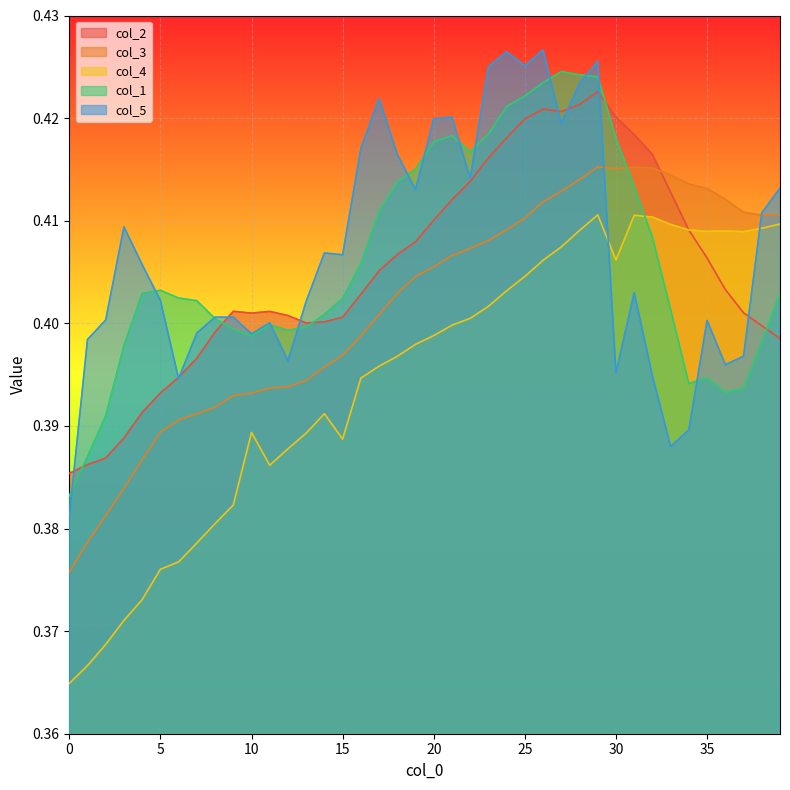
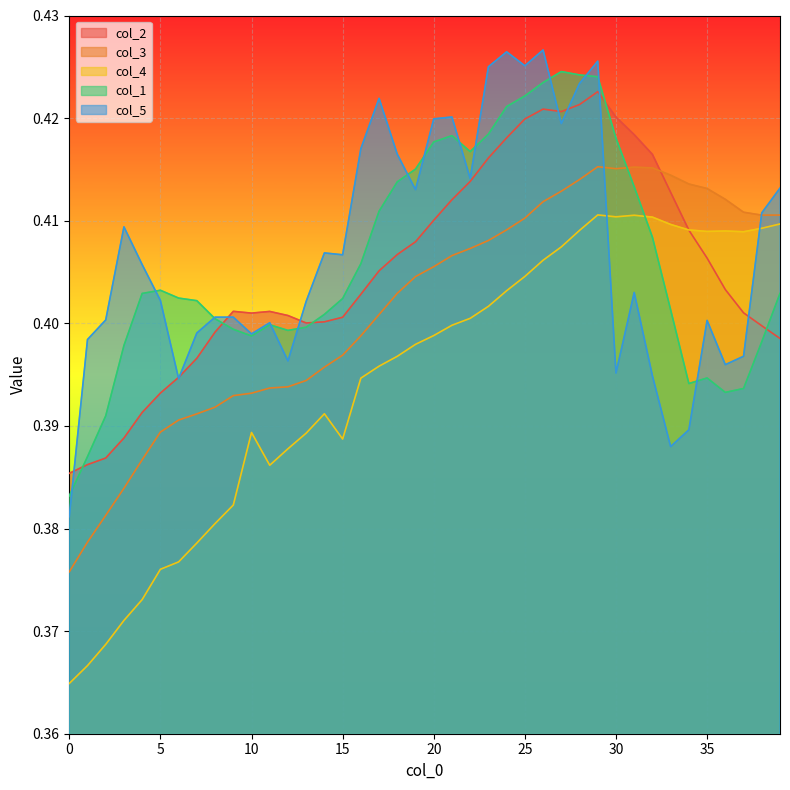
  {
    "col_4": {
      "0": 0.3649,
      "5": 0.3760,
      "10": 0.3894,
      "15": 0.3887,
      "20": 0.3988,
      "25": 0.4046,
-     "30": 0.4062,
+     "30": 0.4104,
      "35": 0.4090
    },
    "col_1": {
      "0": 0.3832,
      "5": 0.4032,
      "15": 0.4024,
      "20": 0.4177,
      "25": 0.4222,
      "30": 0.4180,
      "35": 0.3947
    },
    "col_5": {
      "0": 0.3812,
      "5": 0.4022,
      "15": 0.4067,
      "20": 0.4199,
      "25": 0.4251,
      "30": 0.3952,
      "35": 0.4003
    }
  }
